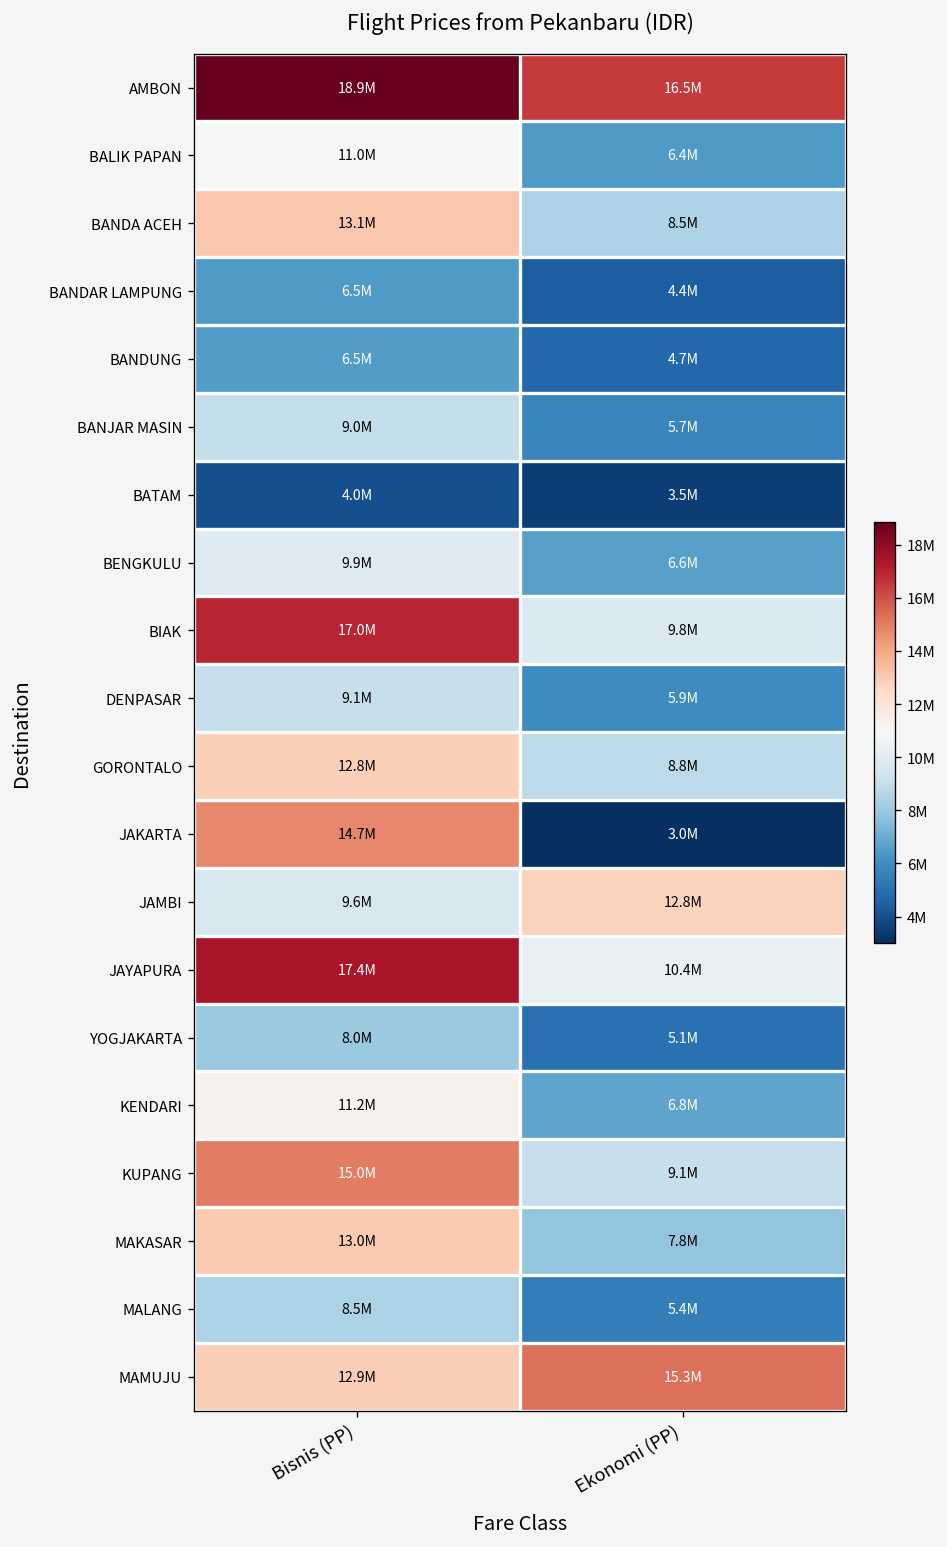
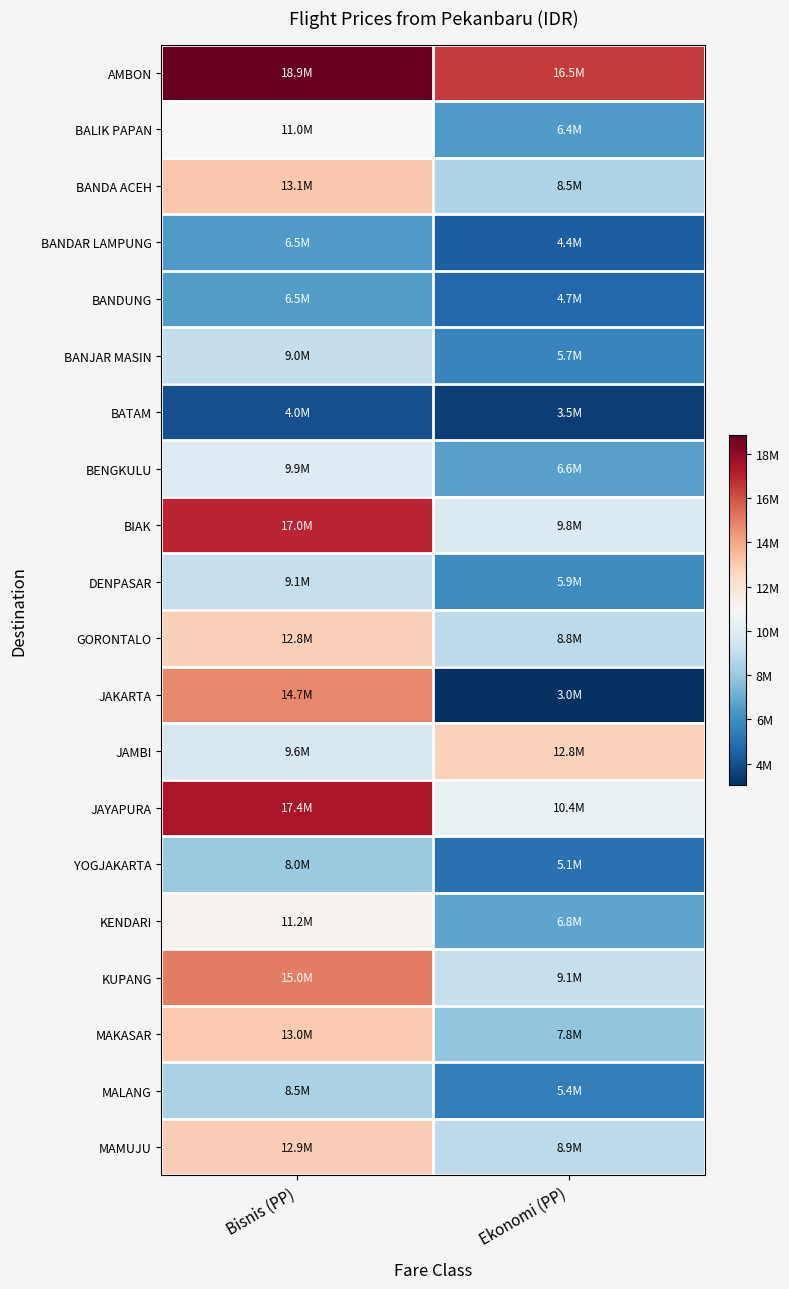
  {
    "AMBON": {
      "Bisnis (PP)": "18.9M",
      "Ekonomi (PP)": "16.5M"
    },
    "BALIK PAPAN": {
      "Bisnis (PP)": "11.0M",
      "Ekonomi (PP)": "6.4M"
    },
    "BANDA ACEH": {
      "Bisnis (PP)": "13.1M",
      "Ekonomi (PP)": "8.5M"
    },
    "BANDAR LAMPUNG": {
      "Bisnis (PP)": "6.5M",
      "Ekonomi (PP)": "4.4M"
    },
    "BANDUNG": {
      "Bisnis (PP)": "6.5M",
      "Ekonomi (PP)": "4.7M"
    },
    "BANJAR MASIN": {
      "Bisnis (PP)": "9.0M",
      "Ekonomi (PP)": "5.7M"
    },
    "BATAM": {
      "Bisnis (PP)": "4.0M",
      "Ekonomi (PP)": "3.5M"
    },
    "BENGKULU": {
      "Bisnis (PP)": "9.9M",
      "Ekonomi (PP)": "6.6M"
    },
    "BIAK": {
      "Bisnis (PP)": "17.0M",
      "Ekonomi (PP)": "9.8M"
    },
    "DENPASAR": {
      "Bisnis (PP)": "9.1M",
      "Ekonomi (PP)": "5.9M"
    },
    "GORONTALO": {
      "Bisnis (PP)": "12.8M",
      "Ekonomi (PP)": "8.8M"
    },
    "JAKARTA": {
      "Bisnis (PP)": "14.7M",
      "Ekonomi (PP)": "3.0M"
    },
    "JAMBI": {
      "Bisnis (PP)": "9.6M",
      "Ekonomi (PP)": "12.8M"
    },
    "JAYAPURA": {
      "Bisnis (PP)": "17.4M",
      "Ekonomi (PP)": "10.4M"
    },
    "YOGJAKARTA": {
      "Bisnis (PP)": "8.0M",
      "Ekonomi (PP)": "5.1M"
    },
    "KENDARI": {
      "Bisnis (PP)": "11.2M",
      "Ekonomi (PP)": "6.8M"
    },
    "KUPANG": {
      "Bisnis (PP)": "15.0M",
      "Ekonomi (PP)": "9.1M"
    },
    "MAKASAR": {
      "Bisnis (PP)": "13.0M",
      "Ekonomi (PP)": "7.8M"
    },
    "MALANG": {
      "Bisnis (PP)": "8.5M",
      "Ekonomi (PP)": "5.4M"
    },
    "MAMUJU": {
      "Bisnis (PP)": "12.9M",
-     "Ekonomi (PP)": "15.3M"
+     "Ekonomi (PP)": "8.9M"
    }
  }
